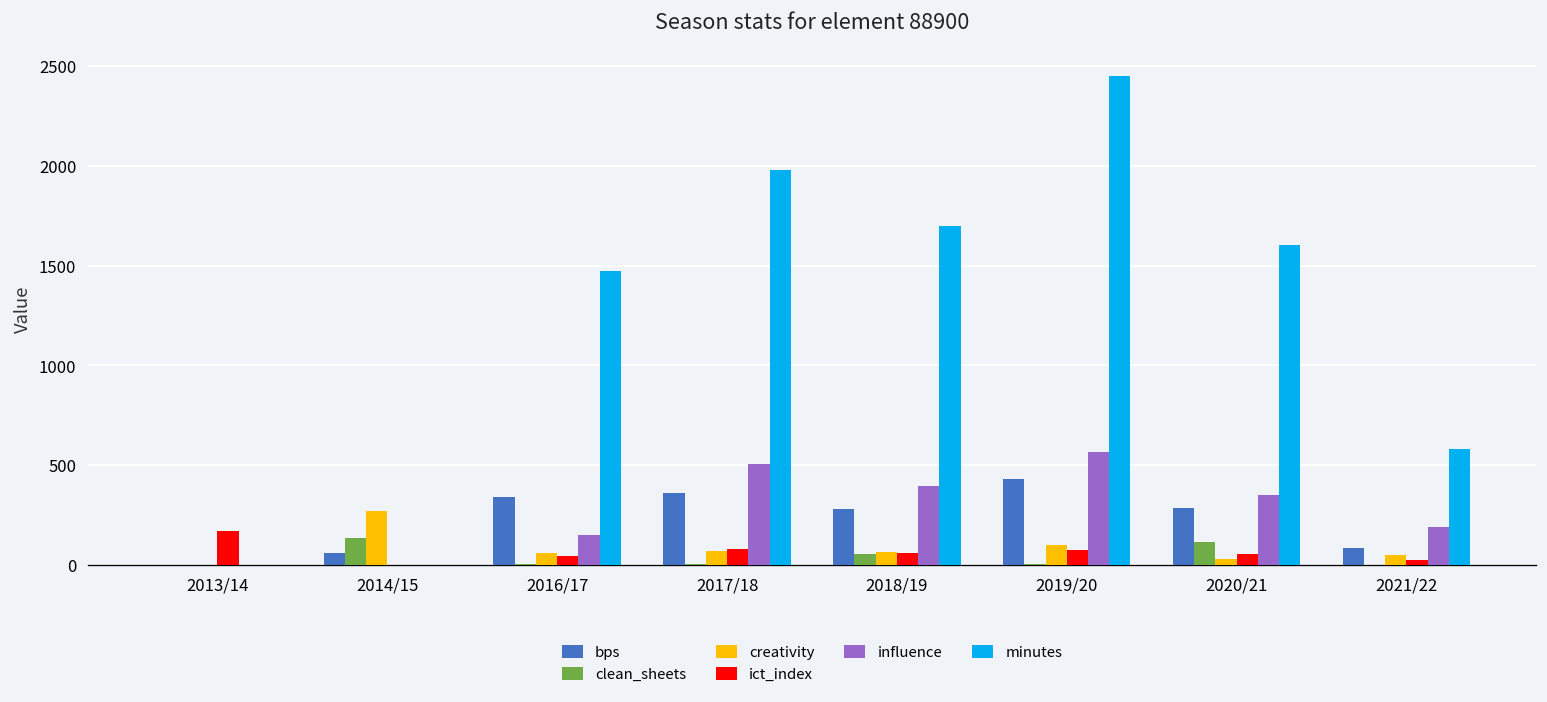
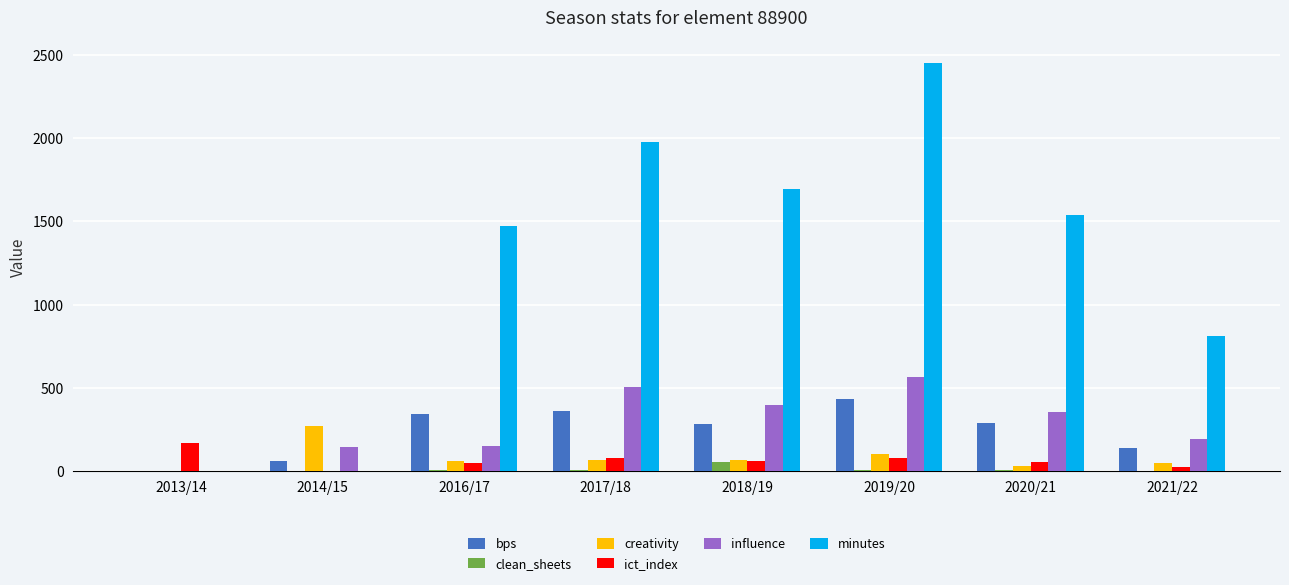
  {
    "bps": {
      "2013/14": 0,
      "2014/15": 60,
      "2016/17": 340,
      "2017/18": 360,
      "2018/19": 280,
      "2019/20": 430,
      "2020/21": 290,
-     "2021/22": 90
+     "2021/22": 140
    },
    "clean_sheets": {
      "2013/14": 0,
-     "2014/15": 130,
+     "2014/15": 0,
      "2018/19": 50,
-     "2020/21": 120
+     "2020/21": 0
    },
    "creativity": {
      "2013/14": 0,
      "2014/15": 270,
      "2016/17": 60,
      "2017/18": 70,
      "2018/19": 70,
      "2019/20": 100,
      "2020/21": 30,
      "2021/22": 50
    },
    "ict_index": {
      "2013/14": 170,
      "2014/15": 0,
      "2016/17": 50,
      "2017/18": 80,
      "2018/19": 60,
      "2019/20": 80,
      "2020/21": 50,
      "2021/22": 20
    },
    "influence": {
      "2013/14": 0,
-     "2014/15": 0,
+     "2014/15": 140,
      "2016/17": 150,
      "2017/18": 510,
      "2018/19": 390,
      "2019/20": 570,
      "2020/21": 350,
      "2021/22": 190
    },
    "minutes": {
      "2013/14": 0,
      "2014/15": 0,
      "2016/17": 1470,
      "2017/18": 1980,
      "2018/19": 1700,
      "2019/20": 2450,
-     "2020/21": 1600,
-     "2021/22": 580
+     "2020/21": 1540,
+     "2021/22": 810
    }
  }
